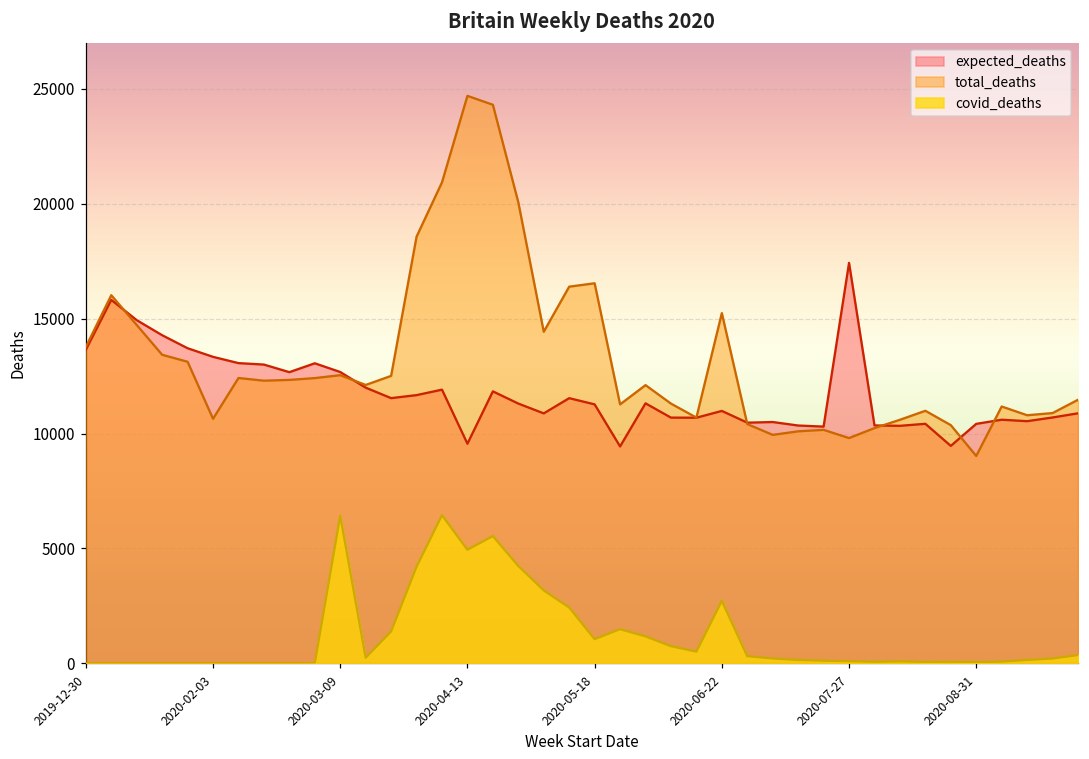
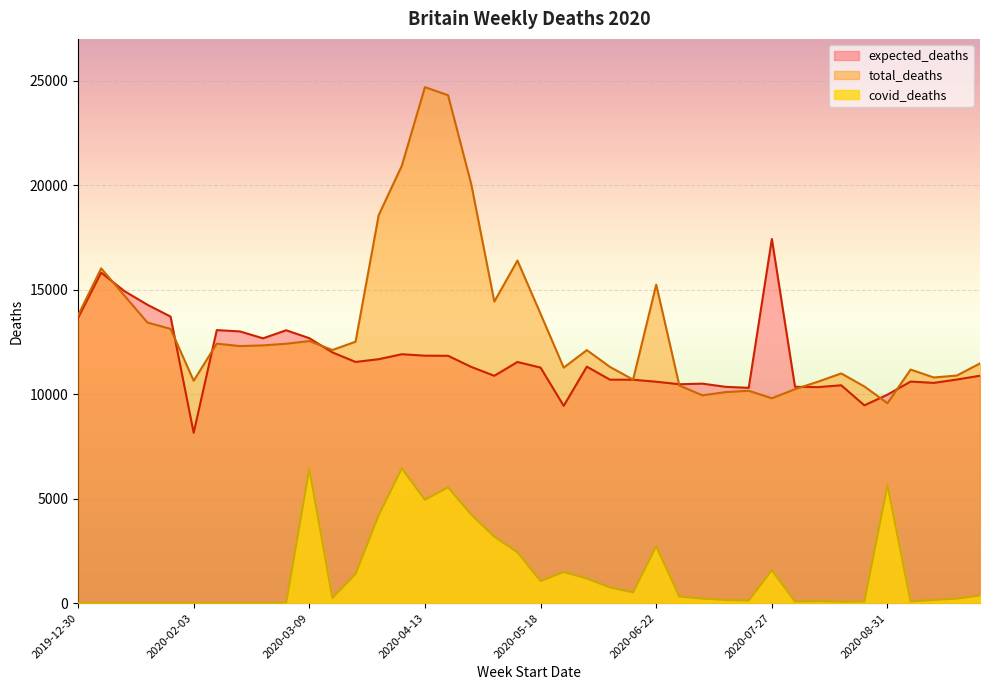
  {
    "expected_deaths": {
-     "2020-02-03": 13300,
+     "2020-02-03": 8100,
      "2020-03-09": 12700,
-     "2020-04-13": 9600,
+     "2020-04-13": 11800,
      "2020-05-18": 11300,
-     "2020-06-22": 11000,
+     "2020-06-22": 10600,
      "2020-07-27": 17400,
-     "2020-08-31": 10400
+     "2020-08-31": 10000
    },
    "total_deaths": {
      "2020-02-03": 10600,
      "2020-03-09": 12500,
      "2020-04-13": 24700,
-     "2020-05-18": 16500,
+     "2020-05-18": 13800,
      "2020-06-22": 15200,
      "2020-07-27": 9800,
-     "2020-08-31": 9000
+     "2020-08-31": 9600
    },
    "covid_deaths": {
      "2019-12-30": 0,
      "2020-02-03": 0,
      "2020-03-09": 6400,
      "2020-04-13": 4900,
      "2020-05-18": 1100,
      "2020-06-22": 2700,
-     "2020-07-27": 100,
-     "2020-08-31": 100
+     "2020-07-27": 1600,
+     "2020-08-31": 5600
    }
  }
